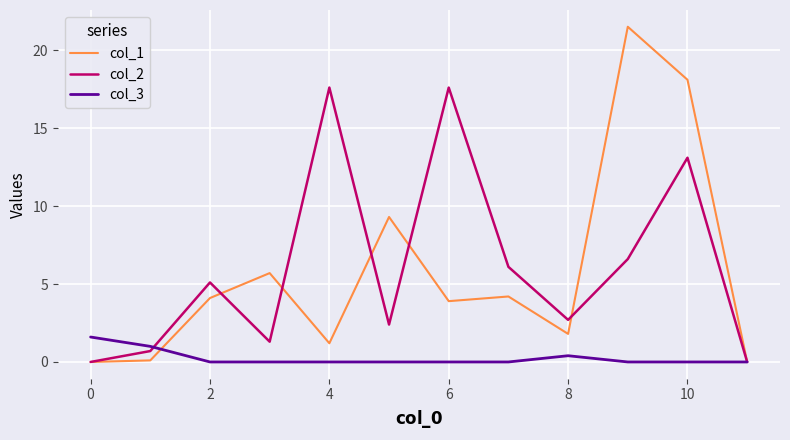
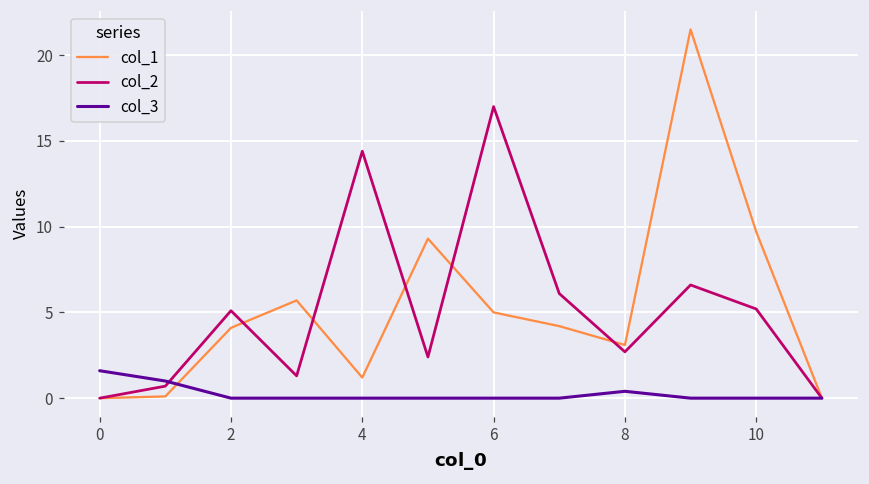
  {
    "col_1": {
      "2": 4.1,
      "4": 1.2,
-     "6": 3.9,
-     "8": 1.8,
-     "10": 18.1
+     "6": 5.0,
+     "8": 3.1,
+     "10": 9.7
    },
    "col_2": {
      "2": 5.1,
-     "4": 17.6,
-     "6": 17.6,
+     "4": 14.4,
+     "6": 17.0,
      "8": 2.7,
-     "10": 13.1
+     "10": 5.2
    },
    "col_3": {
      "0": 1.6,
      "2": 0.0,
      "4": 0.0,
      "6": 0.0,
      "8": 0.4,
      "10": 0.0
    }
  }
